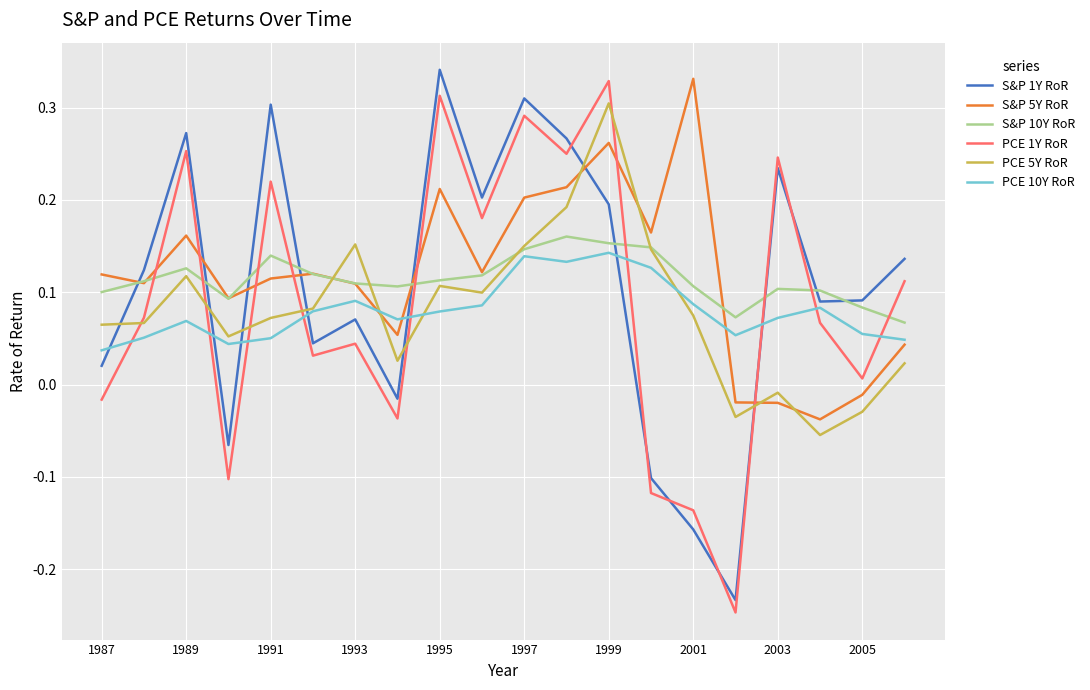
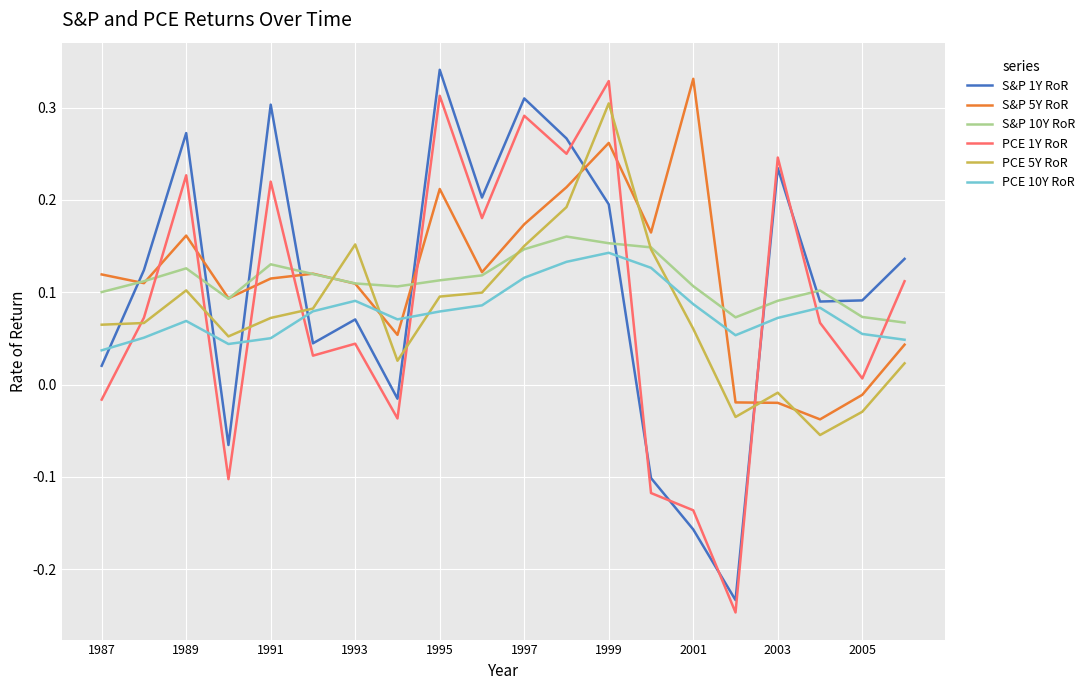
  {
    "S&P 1Y RoR": {
      "1987": 0.02,
      "1989": 0.27,
      "1991": 0.30,
      "1993": 0.07,
      "1995": 0.34,
      "1997": 0.31,
      "1999": 0.20,
      "2001": -0.16,
      "2003": 0.23,
      "2005": 0.09
    },
    "S&P 5Y RoR": {
      "1987": 0.12,
      "1989": 0.16,
      "1991": 0.11,
      "1995": 0.21,
-     "1997": 0.20,
+     "1997": 0.17,
      "1999": 0.26,
      "2001": 0.33,
      "2003": -0.02,
      "2005": -0.01
    },
    "S&P 10Y RoR": {
      "1987": 0.10,
      "1989": 0.13,
-     "1991": 0.14,
+     "1991": 0.13,
      "1995": 0.11,
      "1997": 0.15,
      "1999": 0.15,
      "2001": 0.11,
-     "2003": 0.10,
-     "2005": 0.08
+     "2003": 0.09,
+     "2005": 0.07
    },
    "PCE 1Y RoR": {
      "1987": -0.02,
-     "1989": 0.25,
+     "1989": 0.23,
      "1991": 0.22,
      "1993": 0.04,
      "1995": 0.31,
      "1997": 0.29,
      "1999": 0.33,
      "2001": -0.14,
      "2003": 0.25,
      "2005": 0.01
    },
    "PCE 5Y RoR": {
      "1987": 0.06,
-     "1989": 0.12,
+     "1989": 0.10,
      "1991": 0.07,
      "1993": 0.15,
-     "1995": 0.11,
+     "1995": 0.10,
      "1997": 0.15,
      "1999": 0.30,
-     "2001": 0.07,
+     "2001": 0.06,
      "2003": -0.01,
      "2005": -0.03
    },
    "PCE 10Y RoR": {
      "1987": 0.04,
      "1989": 0.07,
      "1991": 0.05,
      "1993": 0.09,
      "1995": 0.08,
-     "1997": 0.14,
+     "1997": 0.12,
      "1999": 0.14,
      "2001": 0.09,
      "2003": 0.07,
      "2005": 0.05
    }
  }
